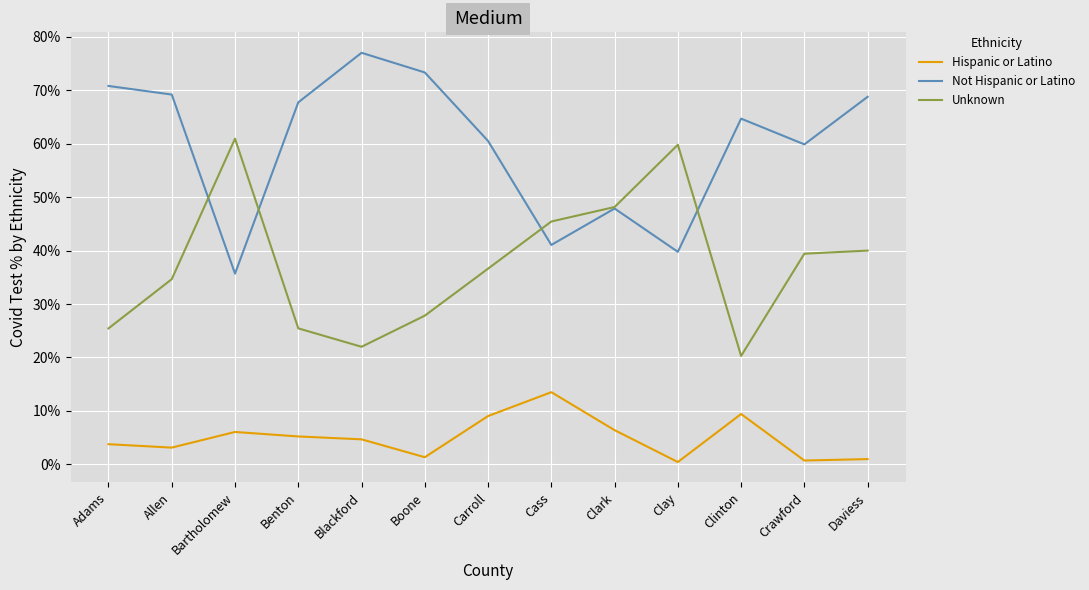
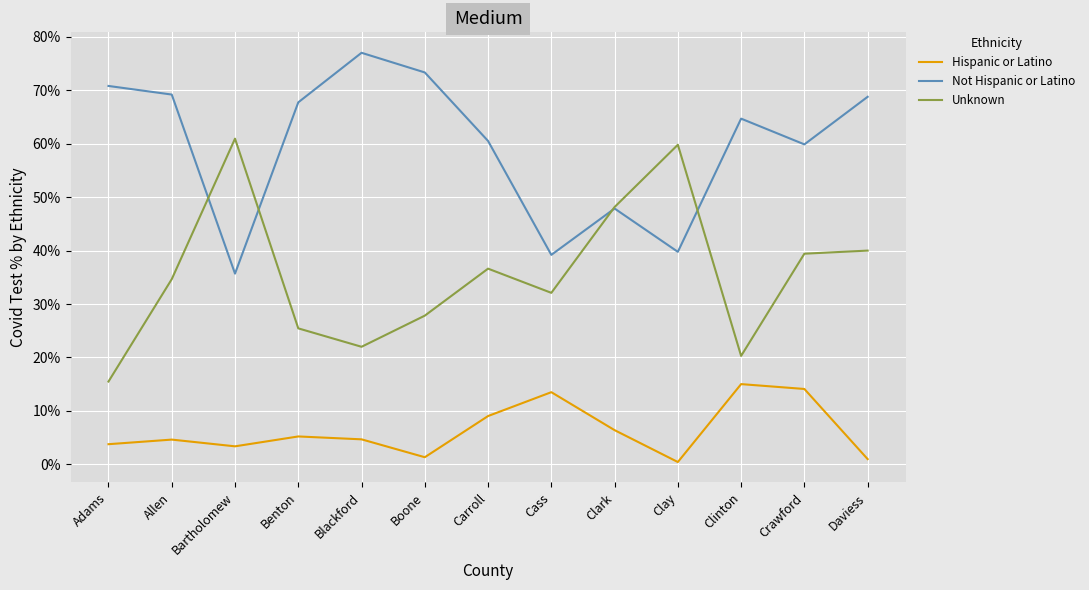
  {
    "Hispanic or Latino": {
      "Adams": "4%",
-     "Allen": "3%",
-     "Bartholomew": "6%",
+     "Allen": "5%",
+     "Bartholomew": "3%",
      "Benton": "5%",
      "Blackford": "5%",
      "Boone": "1%",
      "Carroll": "9%",
      "Cass": "13%",
      "Clark": "6%",
      "Clay": "0%",
-     "Clinton": "9%",
-     "Crawford": "1%",
+     "Clinton": "15%",
+     "Crawford": "14%",
      "Daviess": "1%"
    },
    "Not Hispanic or Latino": {
      "Adams": "71%",
      "Allen": "69%",
      "Bartholomew": "36%",
      "Benton": "68%",
      "Blackford": "77%",
      "Boone": "73%",
      "Carroll": "61%",
-     "Cass": "41%",
+     "Cass": "39%",
      "Clay": "40%",
      "Clinton": "65%",
      "Crawford": "60%",
      "Daviess": "69%"
    },
    "Unknown": {
-     "Adams": "25%",
+     "Adams": "15%",
      "Allen": "35%",
      "Bartholomew": "61%",
      "Benton": "25%",
      "Blackford": "22%",
      "Boone": "28%",
      "Carroll": "37%",
-     "Cass": "45%",
+     "Cass": "32%",
      "Clay": "60%",
      "Clinton": "20%",
      "Crawford": "39%",
      "Daviess": "40%"
    }
  }
